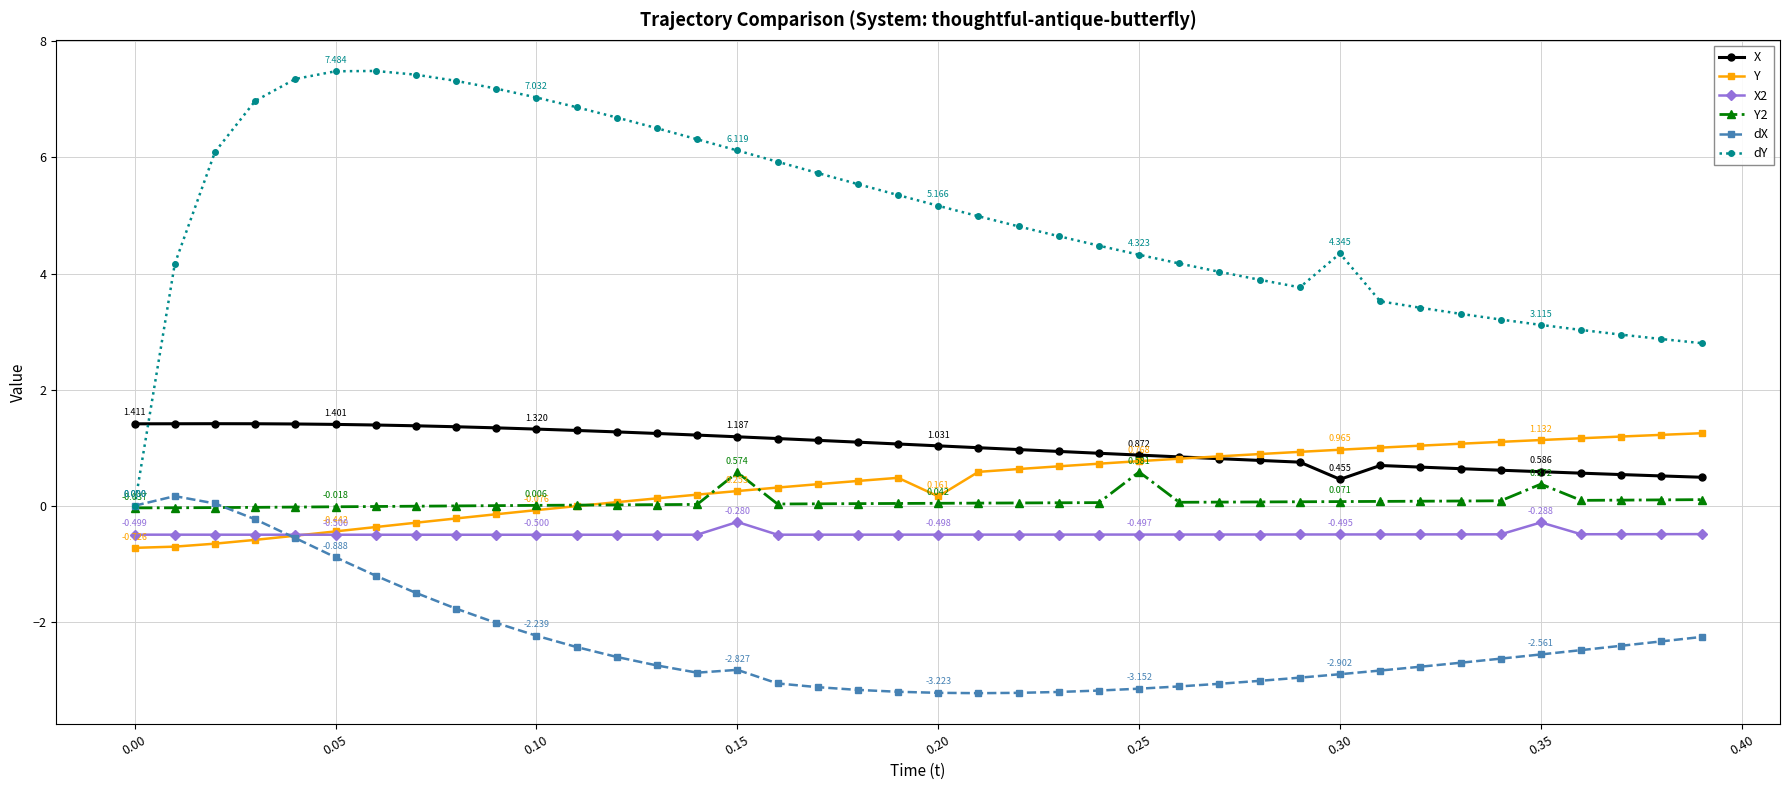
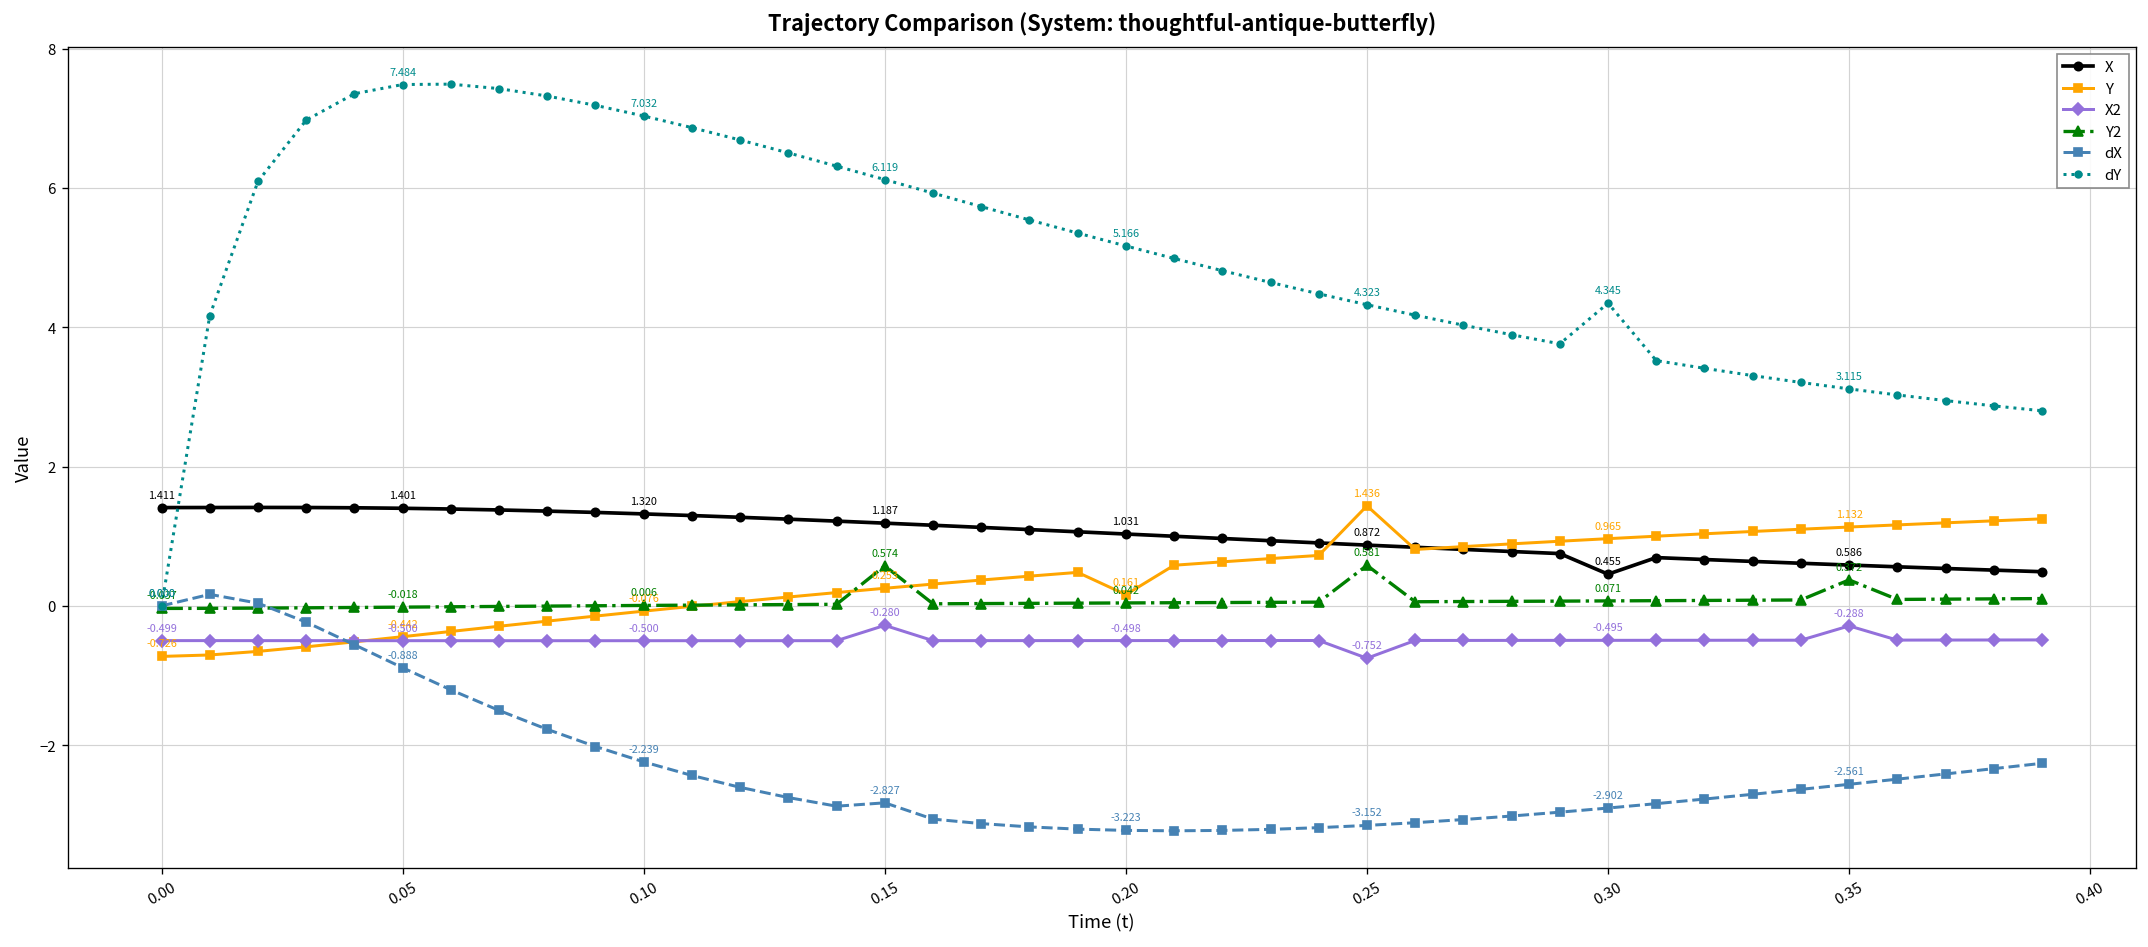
  {
    "X": {
      "0.00": 1.411,
      "0.05": 1.401,
      "0.10": 1.320,
      "0.15": 1.187,
      "0.20": 1.031,
      "0.25": 0.872,
      "0.30": 0.455,
      "0.35": 0.586
    },
    "Y": {
      "0.15": 0.253,
-     "0.25": 0.768,
+     "0.25": 1.436,
      "0.30": 0.965,
      "0.35": 1.132
    },
    "X2": {
      "0.00": -0.499,
      "0.10": -0.500,
      "0.15": -0.280,
      "0.20": -0.498,
-     "0.25": -0.497,
+     "0.25": -0.752,
      "0.30": -0.495,
      "0.35": -0.288
    },
    "Y2": {
      "0.05": -0.018,
      "0.15": 0.574,
      "0.30": 0.071
    },
    "dX": {
      "0.05": -0.888,
      "0.10": -2.239,
      "0.15": -2.827,
      "0.20": -3.223,
      "0.25": -3.152,
      "0.30": -2.902,
      "0.35": -2.561
    },
    "dY": {
      "0.05": 7.484,
      "0.10": 7.032,
      "0.15": 6.119,
      "0.20": 5.166,
      "0.25": 4.323,
      "0.30": 4.345,
      "0.35": 3.115
    }
  }
